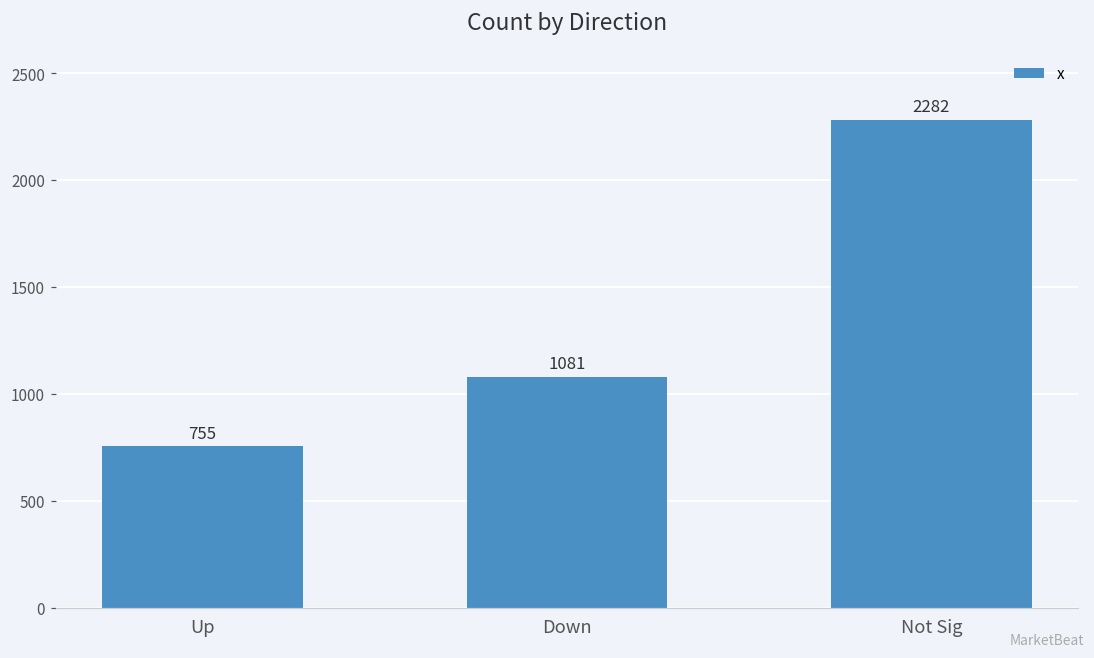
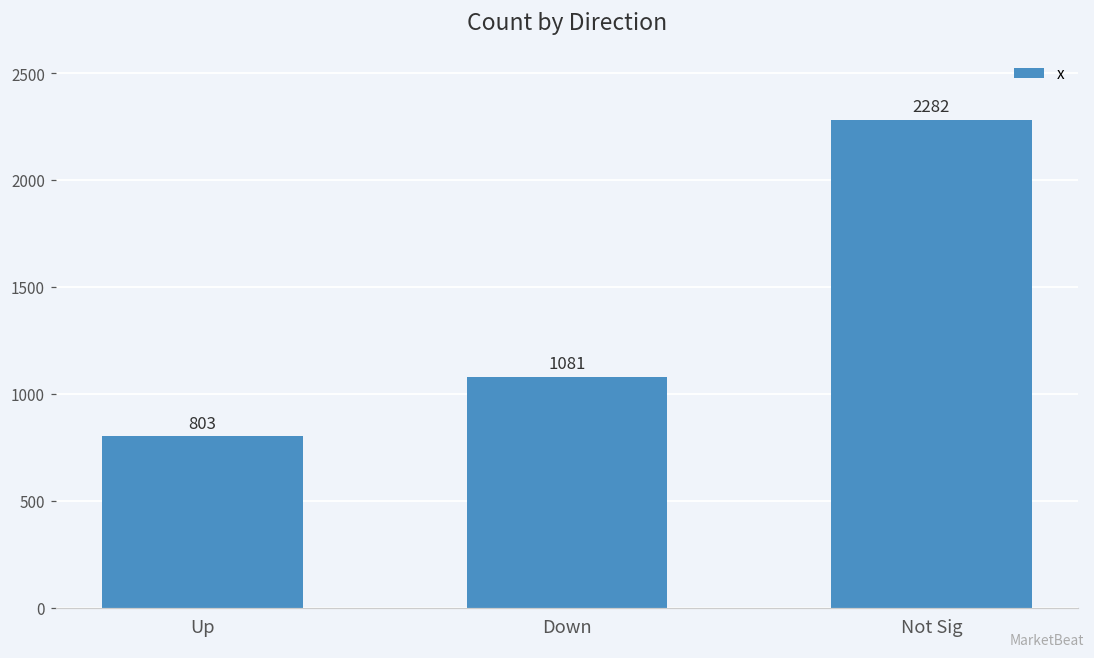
  {
-   "Up": 755,
+   "Up": 803,
    "Down": 1081,
    "Not Sig": 2282
  }
